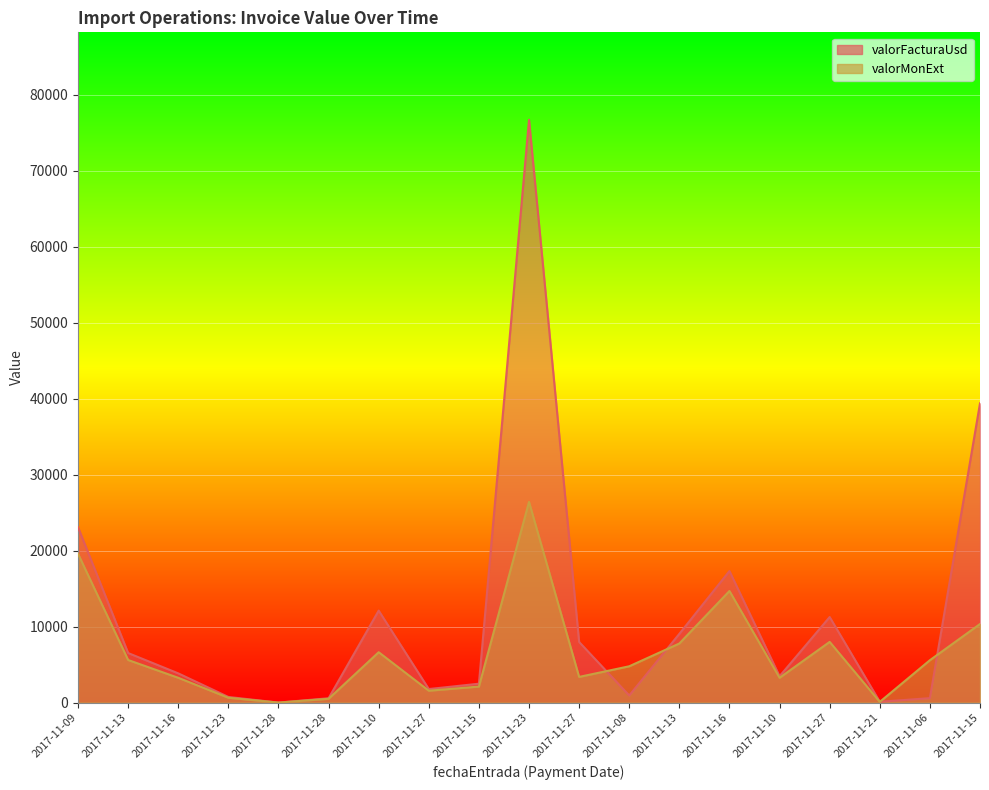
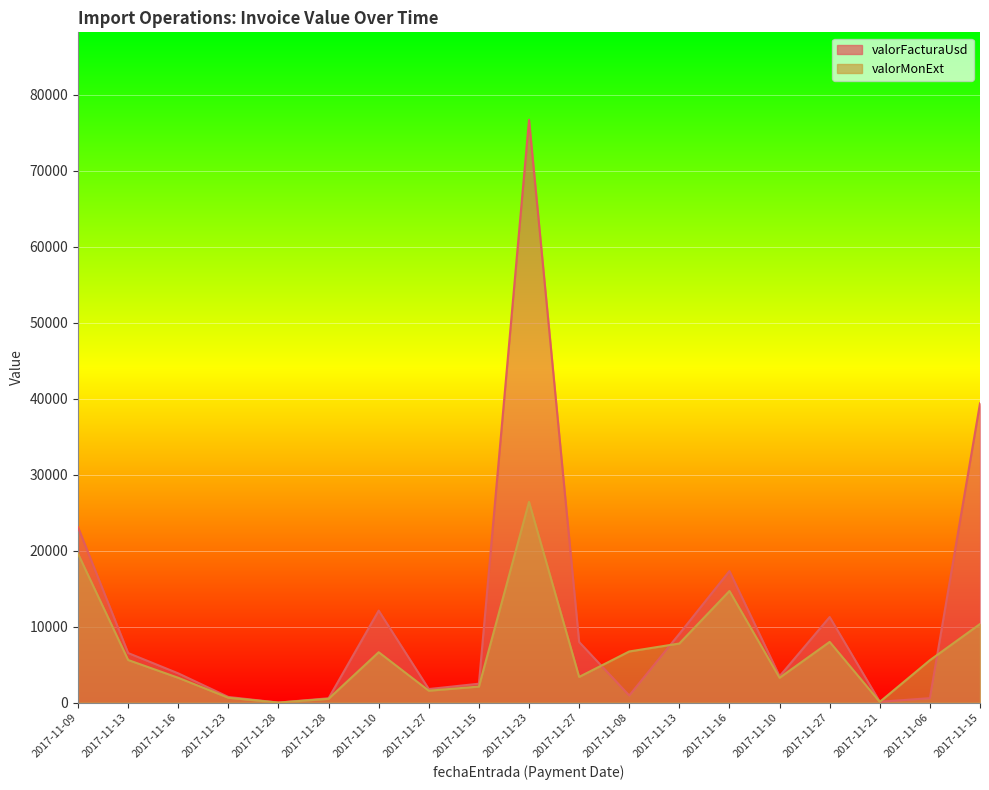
  {
    "valorFacturaUsd": {
      "2017-11-09": 23000,
      "2017-11-08": 1000,
      "2017-11-06": 1000
    },
    "valorMonExt": {
      "2017-11-09": 20000,
-     "2017-11-08": 5000,
+     "2017-11-08": 7000,
      "2017-11-06": 6000
    }
  }
